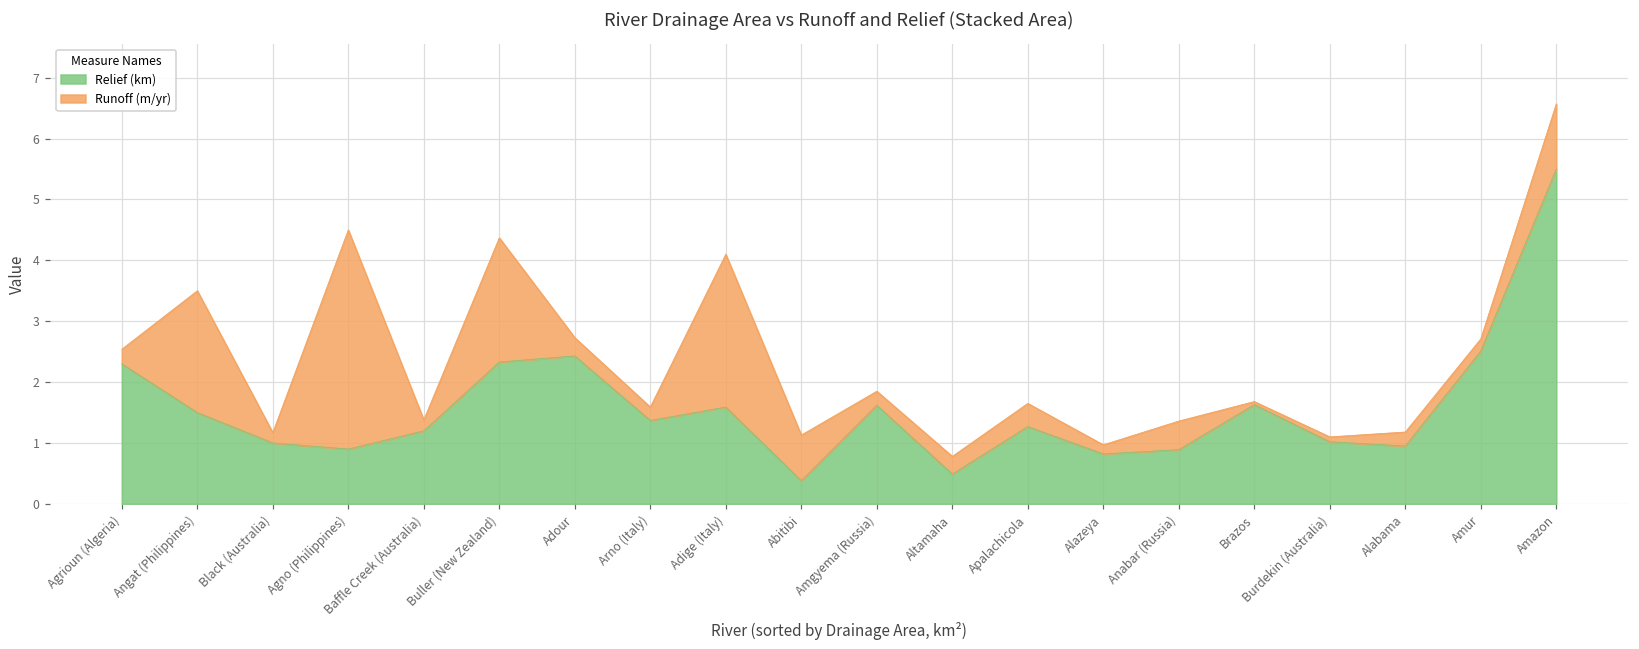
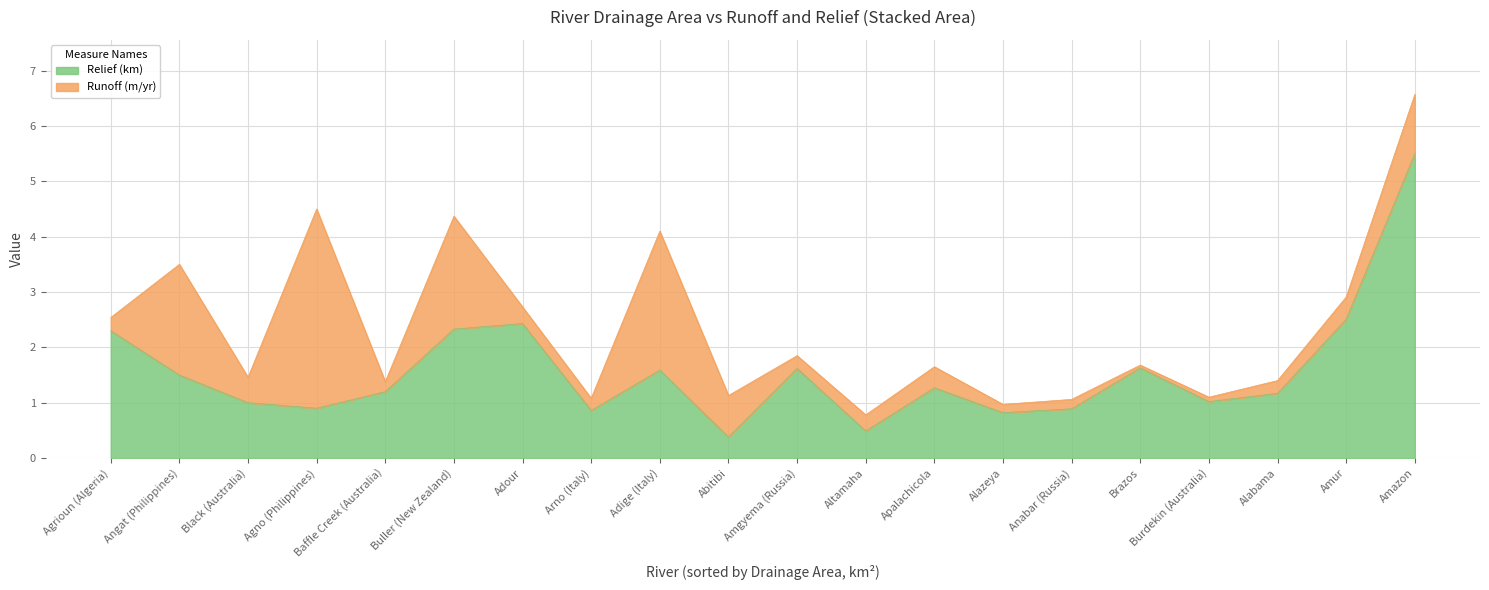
  {
    "Relief (km)": {
      "Agrioun (Algeria)": 2.3,
      "Angat (Philippines)": 1.5,
      "Black (Australia)": 1.0,
      "Agno (Philippines)": 0.9,
      "Baffle Creek (Australia)": 1.2,
      "Buller (New Zealand)": 2.3,
      "Adour": 2.4,
-     "Arno (Italy)": 1.4,
+     "Arno (Italy)": 0.9,
      "Adige (Italy)": 1.6,
      "Abitibi": 0.4,
      "Amgyema (Russia)": 1.6,
      "Altamaha": 0.5,
      "Apalachicola": 1.3,
      "Alazeya": 0.8,
      "Anabar (Russia)": 0.9,
      "Brazos": 1.6,
      "Burdekin (Australia)": 1.0,
-     "Alabama": 1.0,
+     "Alabama": 1.2,
      "Amur": 2.5,
      "Amazon": 5.5
    },
    "Runoff (m/yr)": {
      "Agrioun (Algeria)": 0.2,
      "Angat (Philippines)": 2.0,
-     "Black (Australia)": 0.2,
+     "Black (Australia)": 0.5,
      "Agno (Philippines)": 3.6,
      "Baffle Creek (Australia)": 0.2,
      "Buller (New Zealand)": 2.0,
      "Adour": 0.3,
      "Arno (Italy)": 0.2,
      "Adige (Italy)": 2.5,
      "Abitibi": 0.7,
      "Amgyema (Russia)": 0.2,
      "Altamaha": 0.3,
      "Apalachicola": 0.4,
      "Alazeya": 0.2,
-     "Anabar (Russia)": 0.5,
+     "Anabar (Russia)": 0.2,
      "Brazos": 0.1,
      "Burdekin (Australia)": 0.1,
      "Alabama": 0.2,
-     "Amur": 0.2,
+     "Amur": 0.4,
      "Amazon": 1.1
    }
  }
